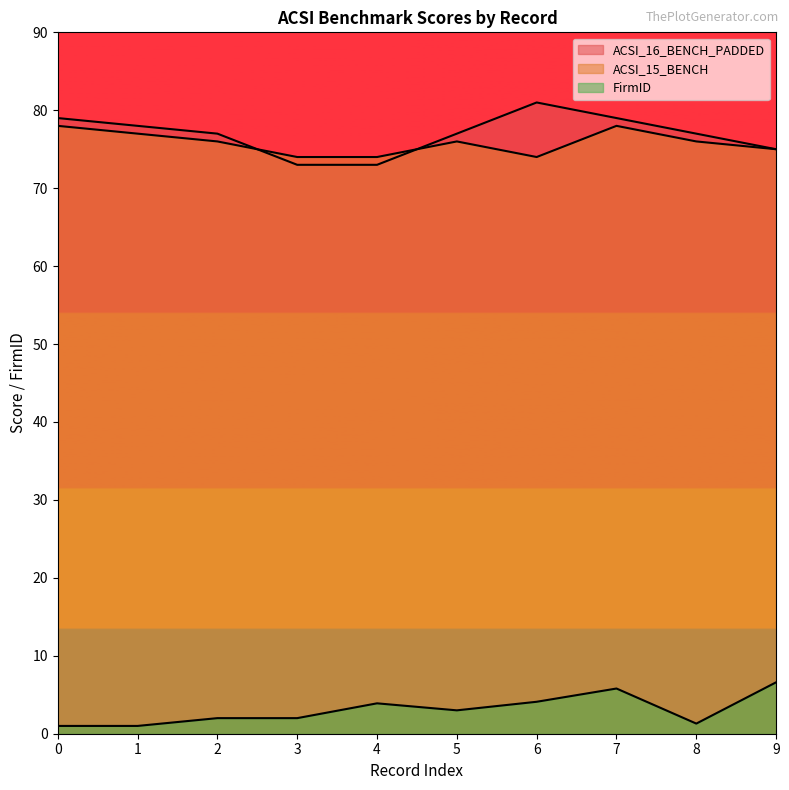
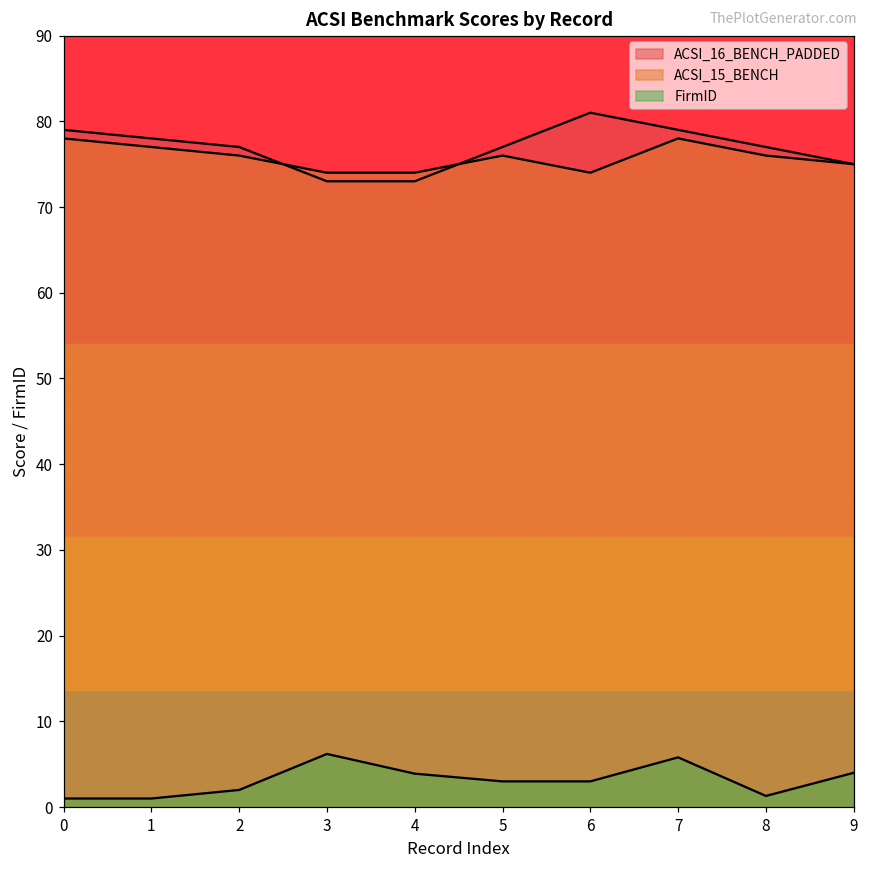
  {
    "FirmID": {
      "0": 1,
      "1": 1,
      "2": 2,
-     "3": 2,
+     "3": 6,
      "4": 4,
      "5": 3,
-     "6": 4,
+     "6": 3,
      "7": 6,
      "8": 1,
-     "9": 7
+     "9": 4
    }
  }
